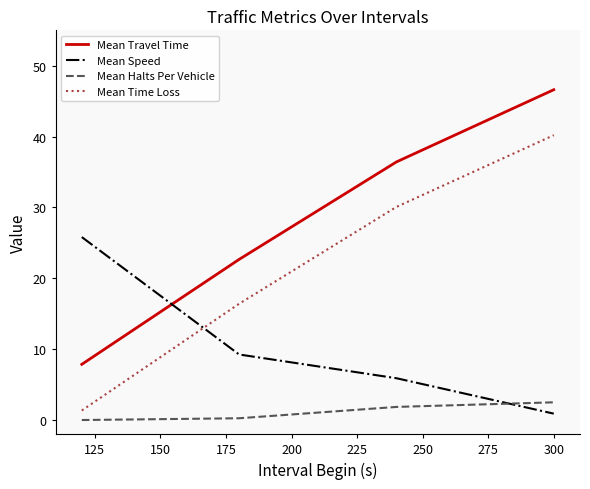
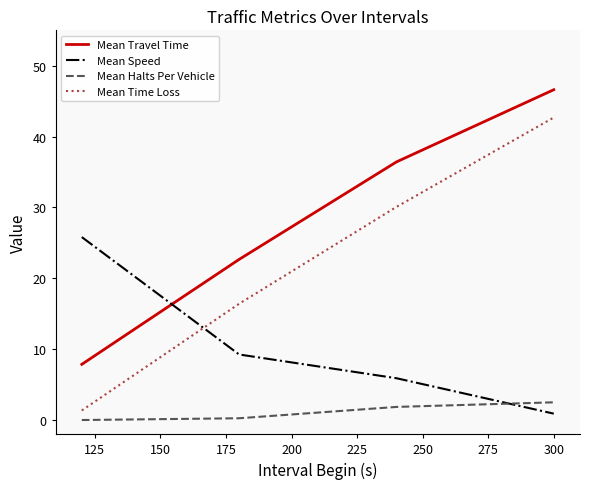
  {
    "Mean Travel Time": {
      "300": 47
    },
    "Mean Speed": {
      "300": 1
    },
    "Mean Halts Per Vehicle": {
      "300": 3
    },
    "Mean Time Loss": {
-     "300": 40
+     "300": 43
    }
  }
